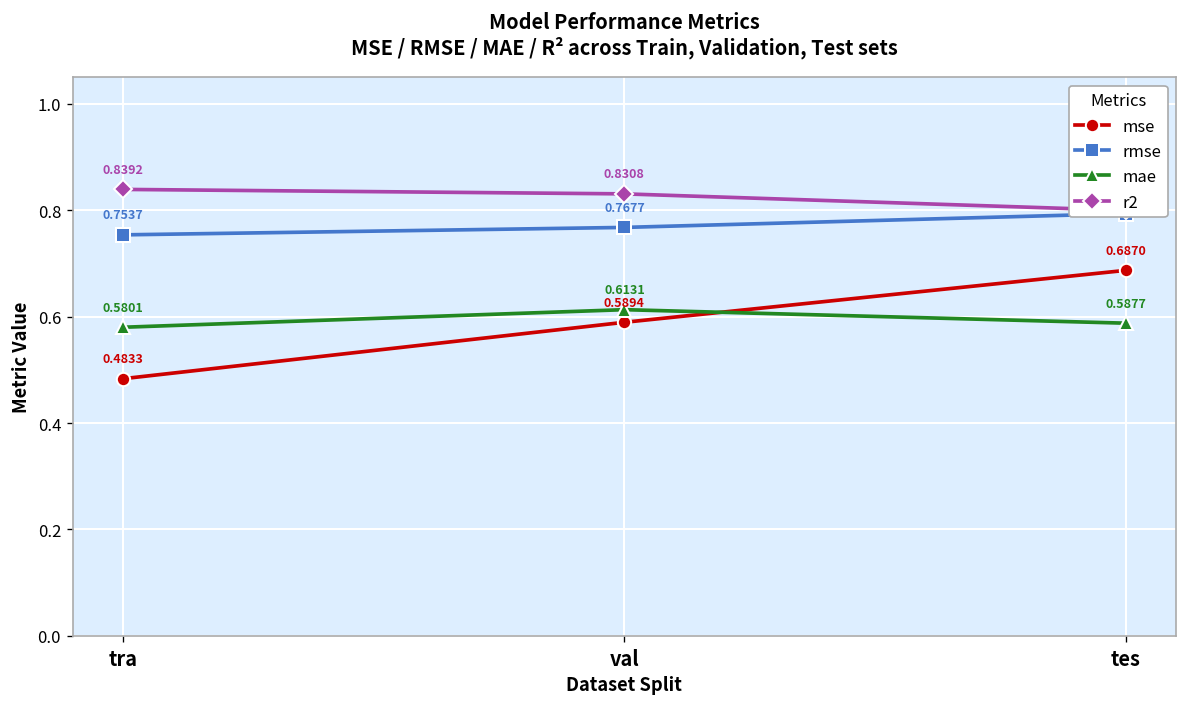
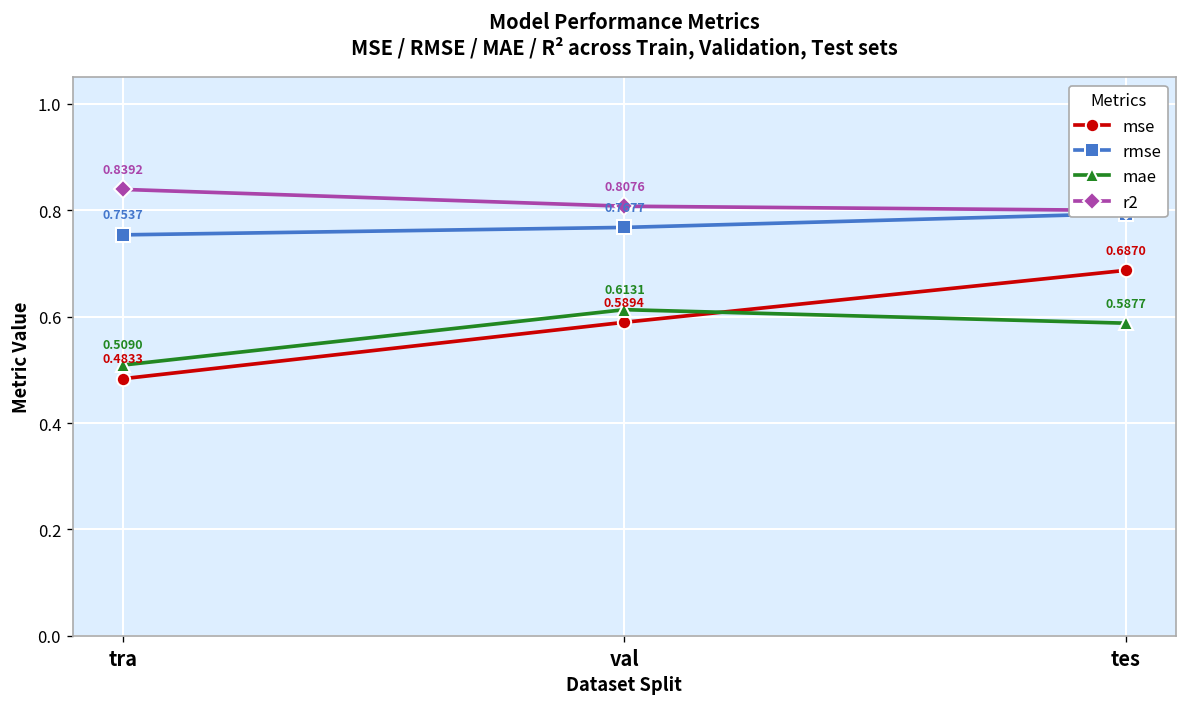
  {
    "mse": {
      "tra": 0.4833,
      "tes": 0.6870
    },
    "rmse": {
      "tra": 0.7537,
      "val": 0.7677
    },
    "mae": {
-     "tra": 0.5801,
+     "tra": 0.5090,
      "val": 0.6131,
      "tes": 0.5877
    },
    "r2": {
      "tra": 0.8392,
-     "val": 0.8308
+     "val": 0.8076
    }
  }
